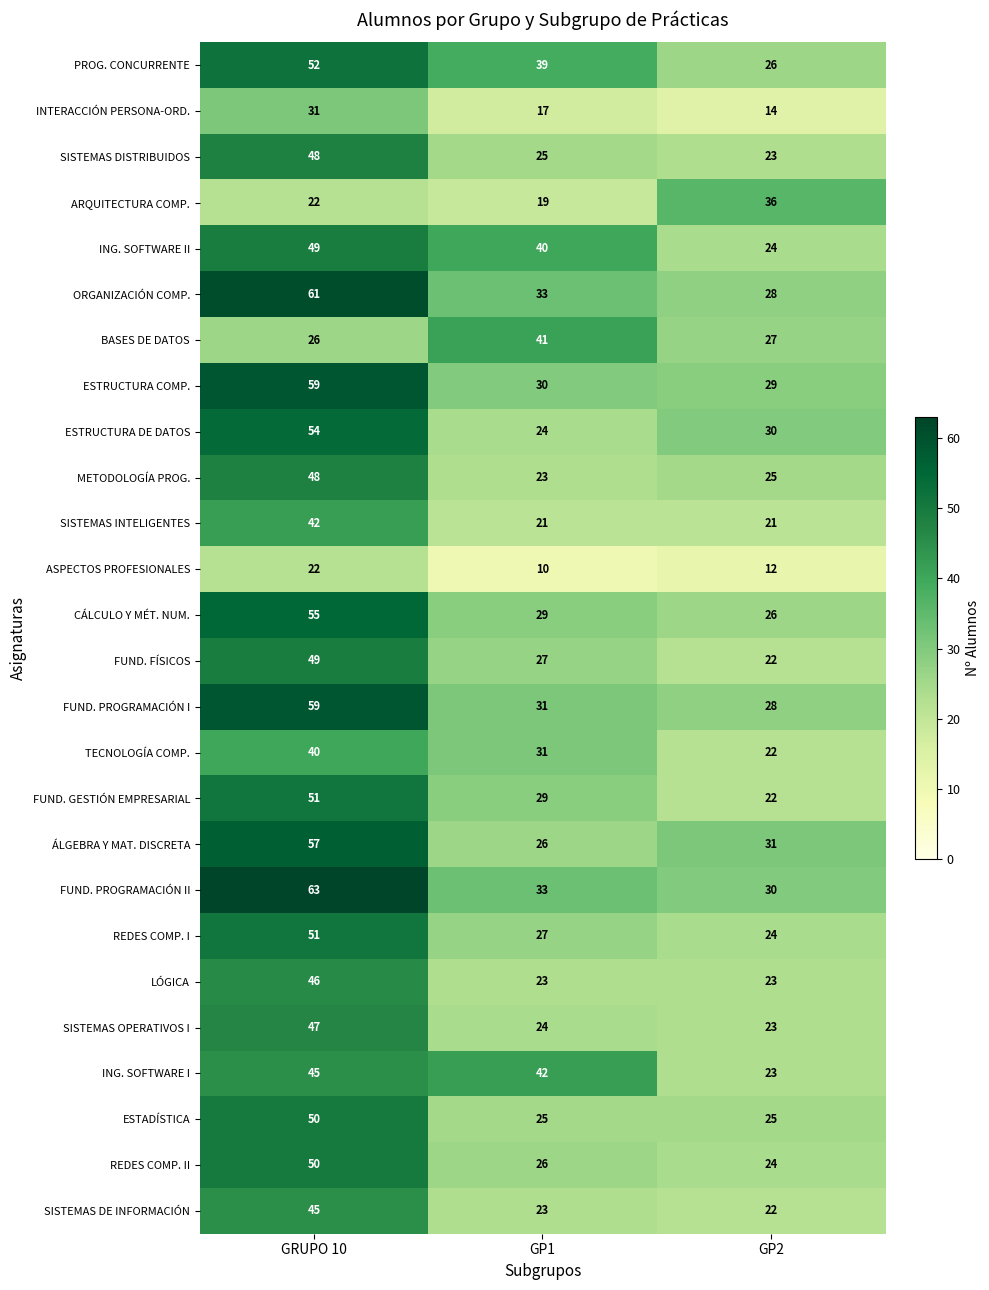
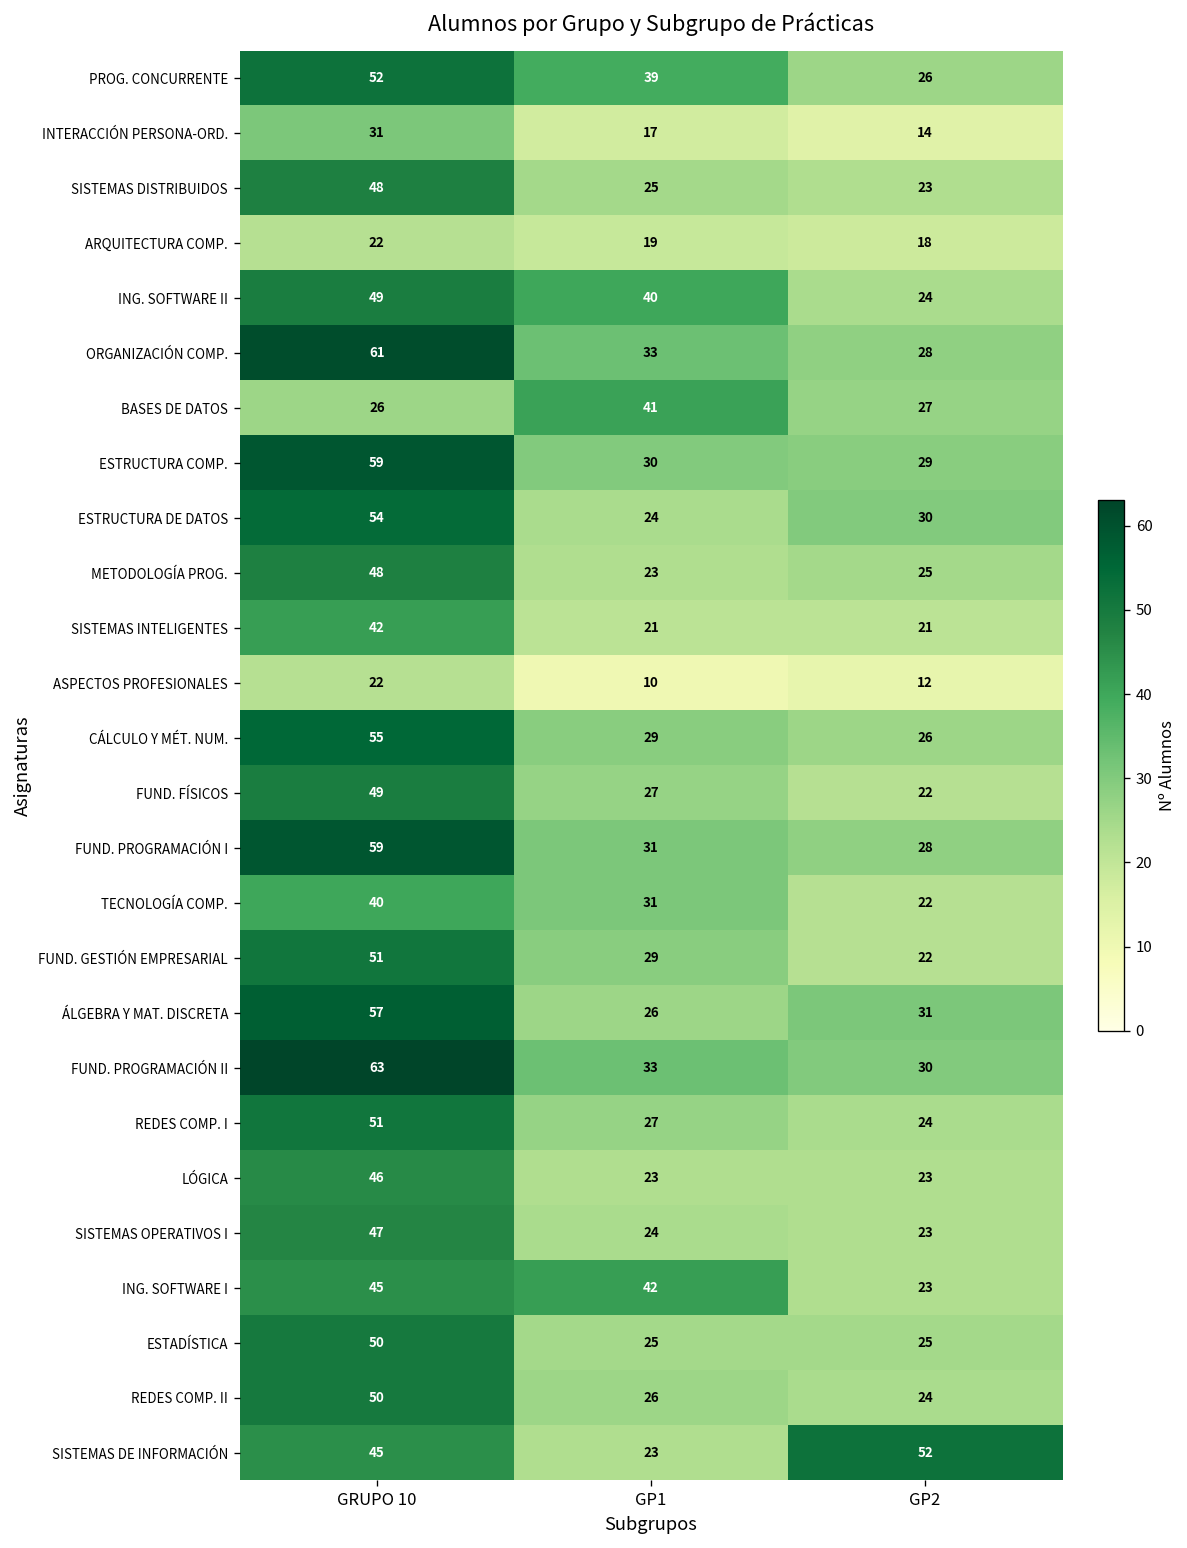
  {
    "PROG. CONCURRENTE": {
      "GRUPO 10": 52,
      "GP1": 39,
      "GP2": 26
    },
    "INTERACCIÓN PERSONA-ORD.": {
      "GRUPO 10": 31,
      "GP1": 17,
      "GP2": 14
    },
    "SISTEMAS DISTRIBUIDOS": {
      "GRUPO 10": 48,
      "GP1": 25,
      "GP2": 23
    },
    "ARQUITECTURA COMP.": {
      "GRUPO 10": 22,
      "GP1": 19,
-     "GP2": 36
+     "GP2": 18
    },
    "ING. SOFTWARE II": {
      "GRUPO 10": 49,
      "GP1": 40,
      "GP2": 24
    },
    "ORGANIZACIÓN COMP.": {
      "GRUPO 10": 61,
      "GP1": 33,
      "GP2": 28
    },
    "BASES DE DATOS": {
      "GRUPO 10": 26,
      "GP1": 41,
      "GP2": 27
    },
    "ESTRUCTURA COMP.": {
      "GRUPO 10": 59,
      "GP1": 30,
      "GP2": 29
    },
    "ESTRUCTURA DE DATOS": {
      "GRUPO 10": 54,
      "GP1": 24,
      "GP2": 30
    },
    "METODOLOGÍA PROG.": {
      "GRUPO 10": 48,
      "GP1": 23,
      "GP2": 25
    },
    "SISTEMAS INTELIGENTES": {
      "GRUPO 10": 42,
      "GP1": 21,
      "GP2": 21
    },
    "ASPECTOS PROFESIONALES": {
      "GRUPO 10": 22,
      "GP1": 10,
      "GP2": 12
    },
    "CÁLCULO Y MÉT. NUM.": {
      "GRUPO 10": 55,
      "GP1": 29,
      "GP2": 26
    },
    "FUND. FÍSICOS": {
      "GRUPO 10": 49,
      "GP1": 27,
      "GP2": 22
    },
    "FUND. PROGRAMACIÓN I": {
      "GRUPO 10": 59,
      "GP1": 31,
      "GP2": 28
    },
    "TECNOLOGÍA COMP.": {
      "GRUPO 10": 40,
      "GP1": 31,
      "GP2": 22
    },
    "FUND. GESTIÓN EMPRESARIAL": {
      "GRUPO 10": 51,
      "GP1": 29,
      "GP2": 22
    },
    "ÁLGEBRA Y MAT. DISCRETA": {
      "GRUPO 10": 57,
      "GP1": 26,
      "GP2": 31
    },
    "FUND. PROGRAMACIÓN II": {
      "GRUPO 10": 63,
      "GP1": 33,
      "GP2": 30
    },
    "REDES COMP. I": {
      "GRUPO 10": 51,
      "GP1": 27,
      "GP2": 24
    },
    "LÓGICA": {
      "GRUPO 10": 46,
      "GP1": 23,
      "GP2": 23
    },
    "SISTEMAS OPERATIVOS I": {
      "GRUPO 10": 47,
      "GP1": 24,
      "GP2": 23
    },
    "ING. SOFTWARE I": {
      "GRUPO 10": 45,
      "GP1": 42,
      "GP2": 23
    },
    "ESTADÍSTICA": {
      "GRUPO 10": 50,
      "GP1": 25,
      "GP2": 25
    },
    "REDES COMP. II": {
      "GRUPO 10": 50,
      "GP1": 26,
      "GP2": 24
    },
    "SISTEMAS DE INFORMACIÓN": {
      "GRUPO 10": 45,
      "GP1": 23,
-     "GP2": 22
+     "GP2": 52
    }
  }
